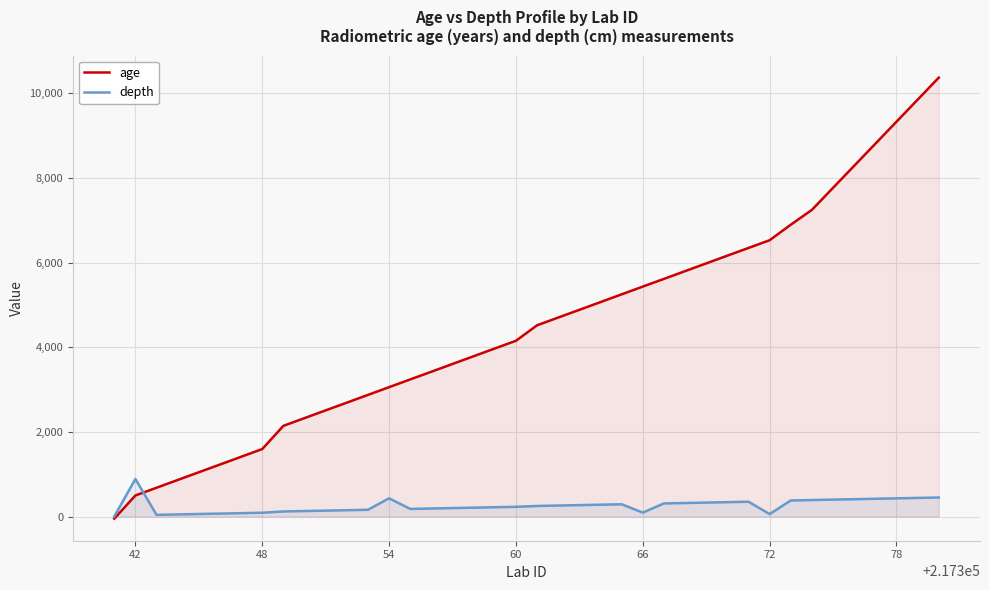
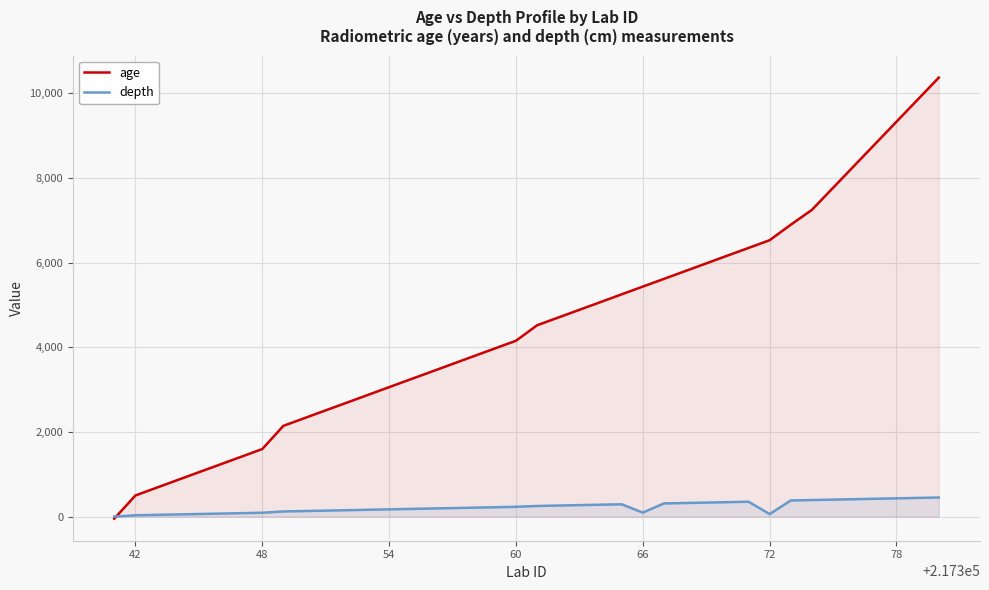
  {
    "depth": {
-     "42": 900,
+     "42": 0,
      "48": 100,
-     "54": 400,
+     "54": 200,
      "60": 200,
      "66": 100,
      "72": 100,
      "78": 400
    }
  }
